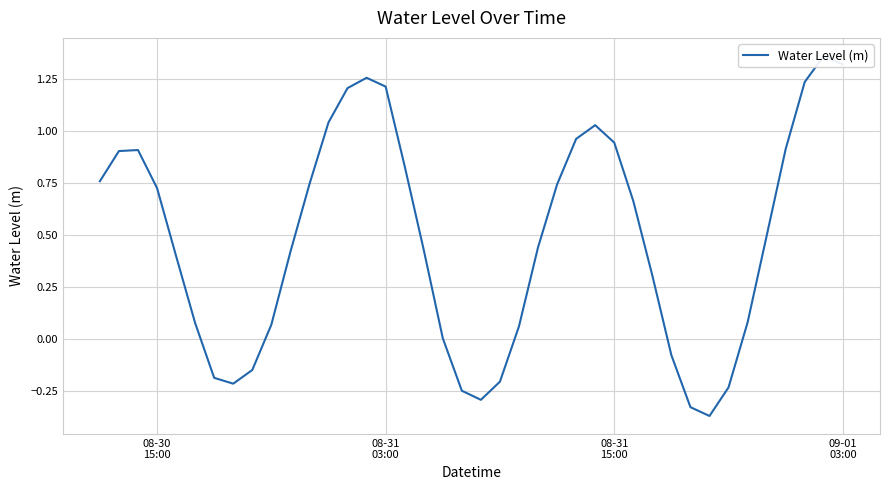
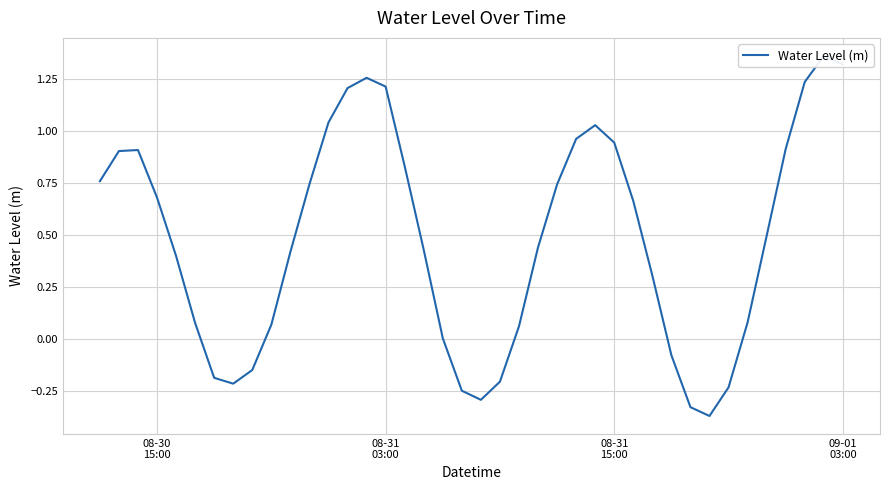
  {
-   "08-30 15:00": 0.73,
+   "08-30 15:00": 0.68,
    "08-31 03:00": 1.21,
    "08-31 15:00": 0.94
  }
